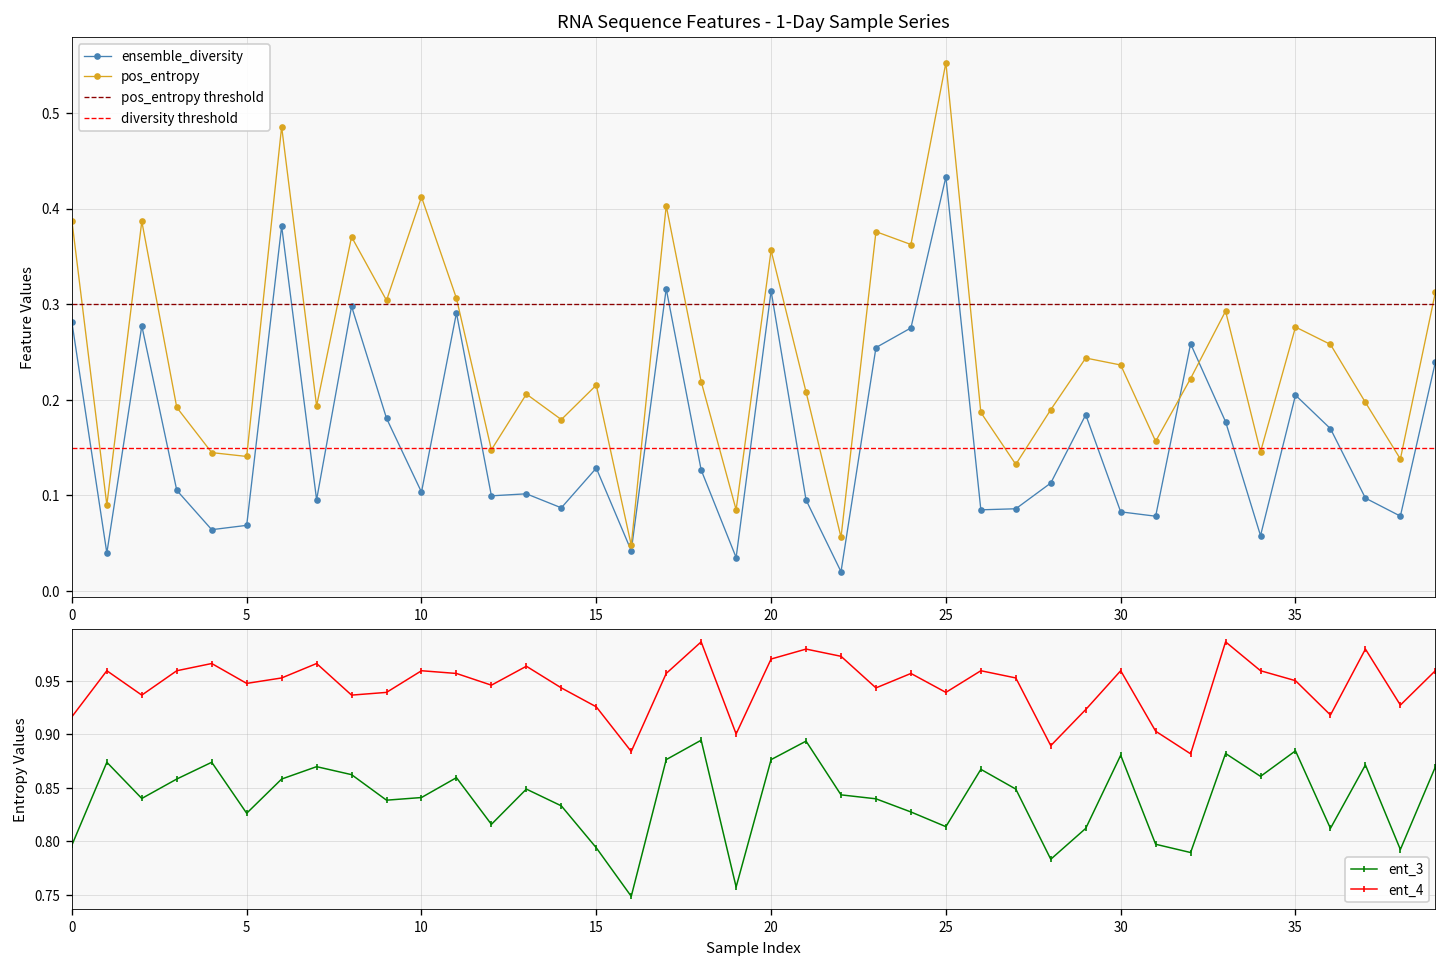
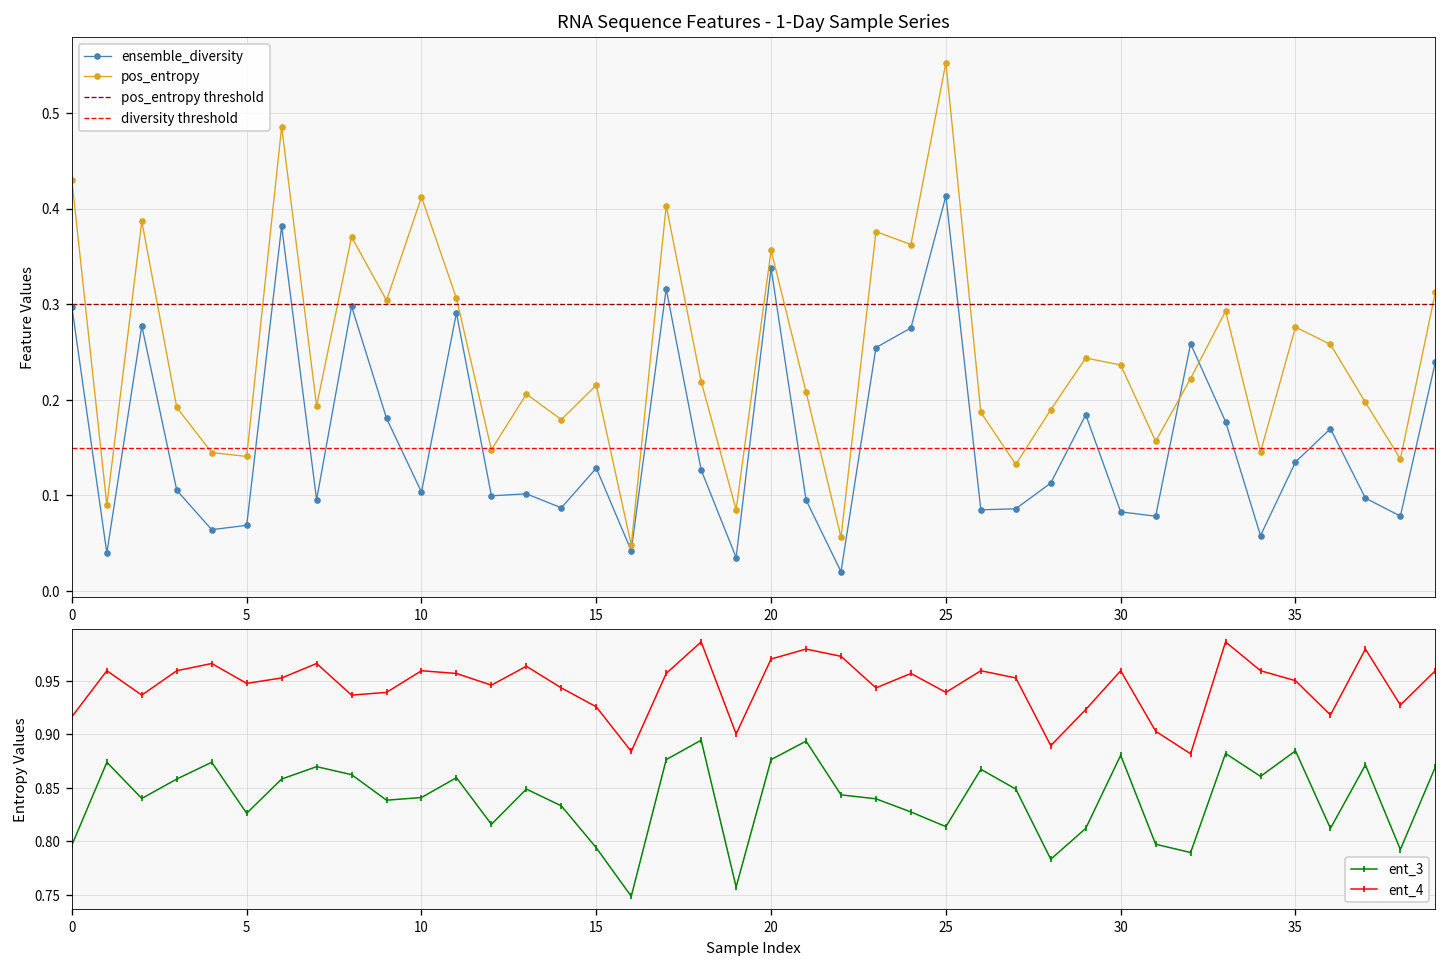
  {
    "RNA Sequence Features - 1-Day Sample Series": {
      "ensemble_diversity": {
-       "0": 0.28,
+       "0": 0.30,
        "5": 0.07,
        "10": 0.10,
        "15": 0.13,
-       "20": 0.31,
-       "25": 0.43,
+       "20": 0.34,
+       "25": 0.41,
        "30": 0.08,
-       "35": 0.20
+       "35": 0.13
      },
      "pos_entropy": {
-       "0": 0.39,
+       "0": 0.43,
        "5": 0.14,
        "10": 0.41,
        "15": 0.22,
        "20": 0.36,
        "25": 0.55,
        "30": 0.24,
        "35": 0.28
      }
    }
  }
